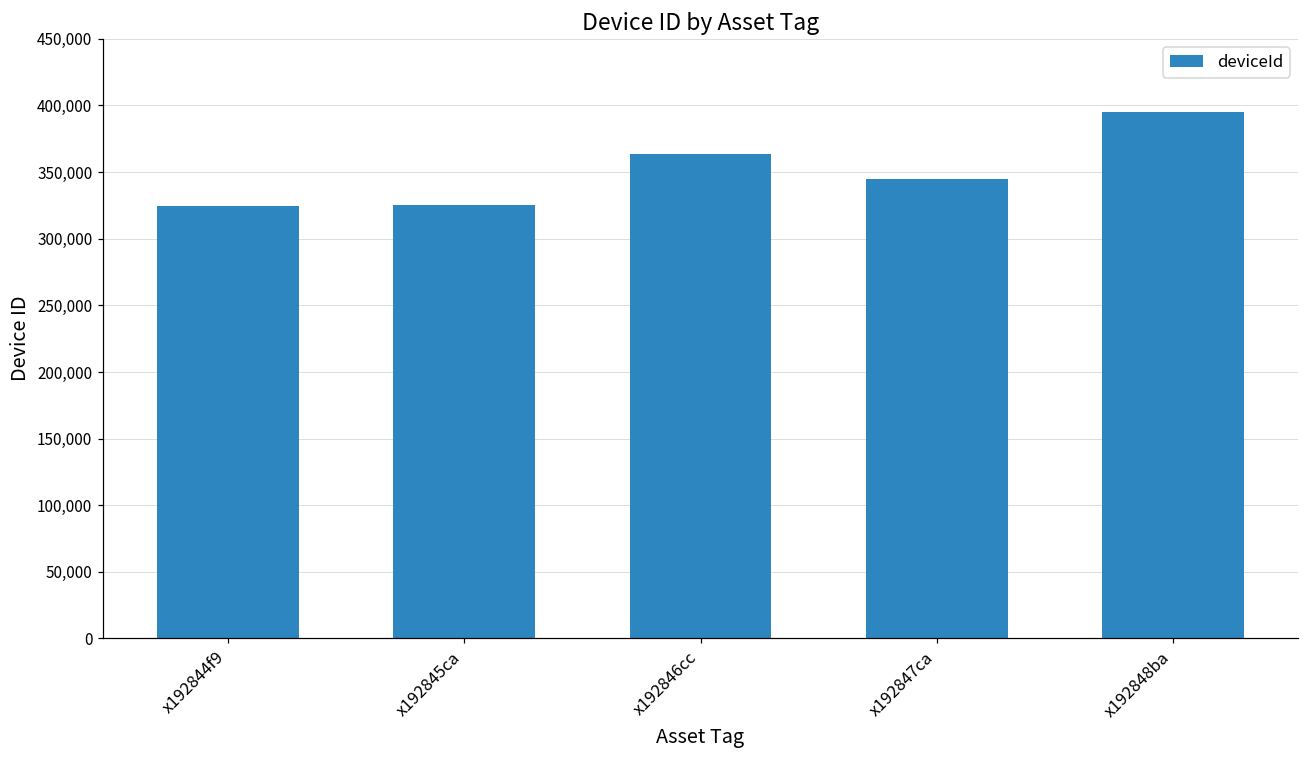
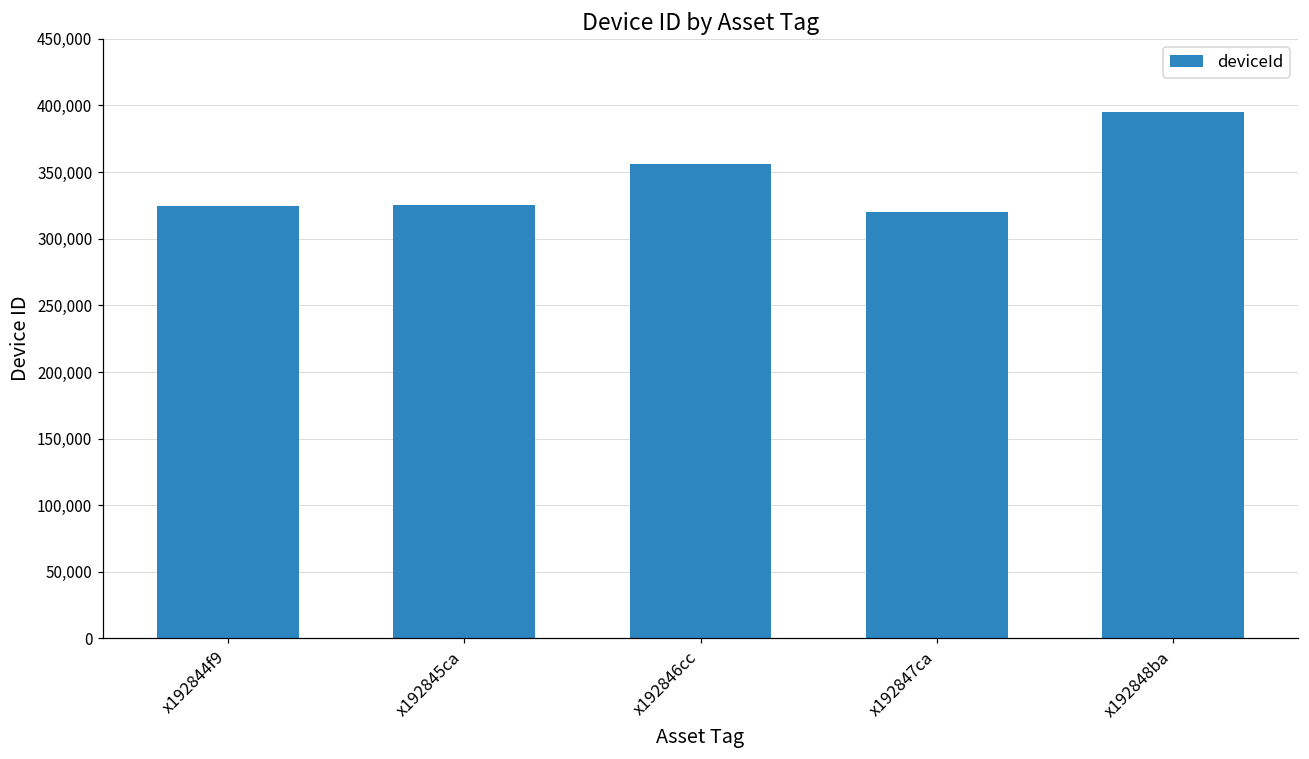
  {
    "x192844f9": "325,000",
    "x192845ca": "325,000",
-   "x192846cc": "364,000",
-   "x192847ca": "345,000",
+   "x192846cc": "356,000",
+   "x192847ca": "320,000",
    "x192848ba": "395,000"
  }
